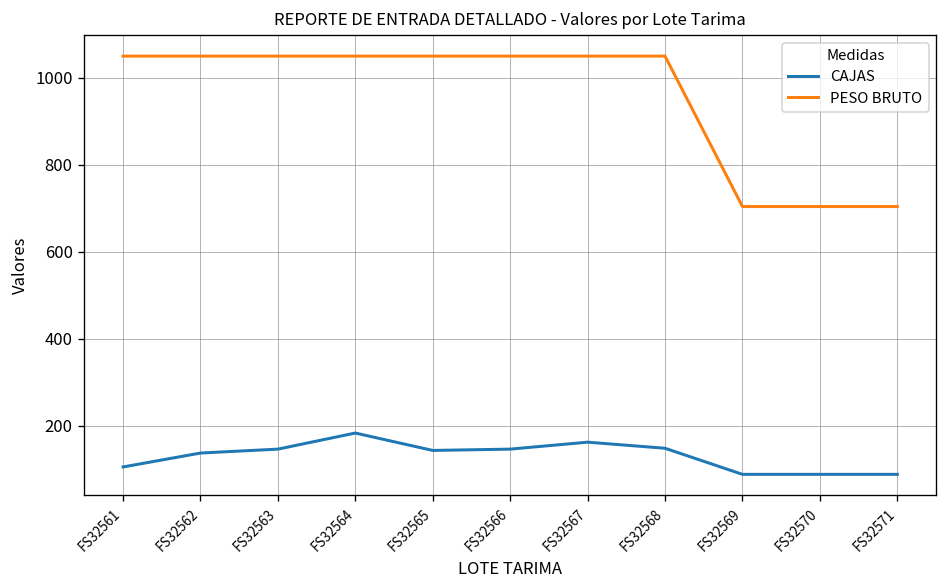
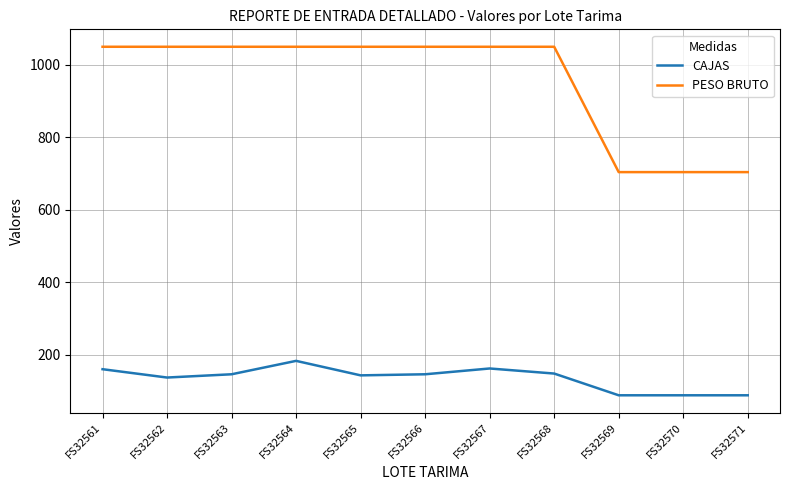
  {
    "CAJAS": {
-     "FS32561": 110,
+     "FS32561": 160,
      "FS32562": 140,
      "FS32563": 150,
      "FS32564": 180,
      "FS32565": 140,
      "FS32566": 150,
      "FS32567": 160,
      "FS32568": 150,
      "FS32569": 90,
      "FS32570": 90,
      "FS32571": 90
    },
    "PESO BRUTO": {
      "FS32561": 1050,
      "FS32562": 1050,
      "FS32563": 1050,
      "FS32564": 1050,
      "FS32565": 1050,
      "FS32566": 1050,
      "FS32567": 1050,
      "FS32568": 1050,
      "FS32569": 700,
      "FS32570": 700,
      "FS32571": 700
    }
  }
